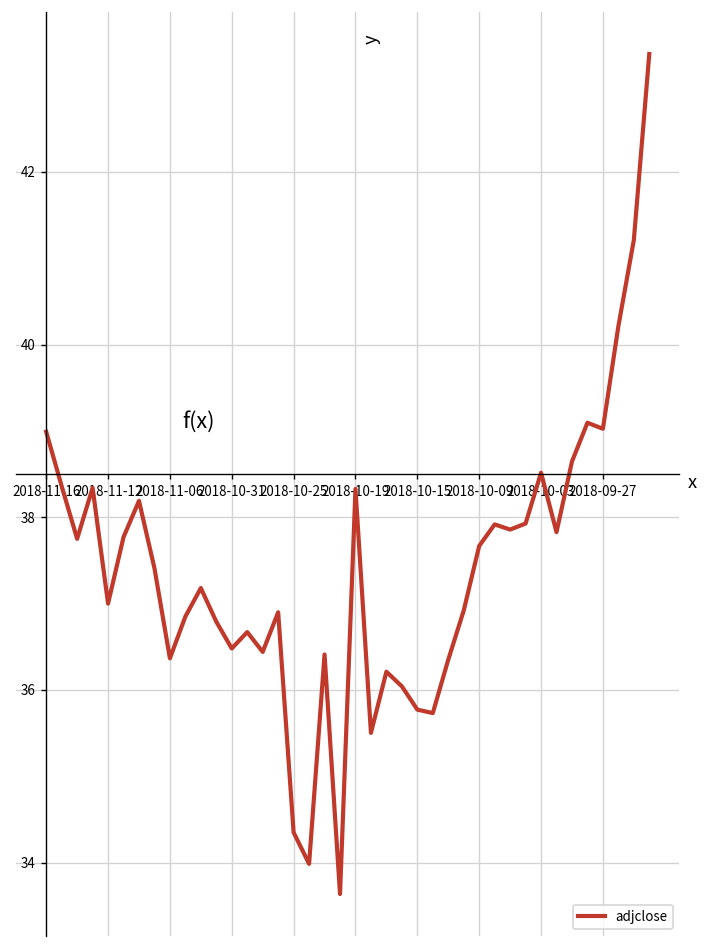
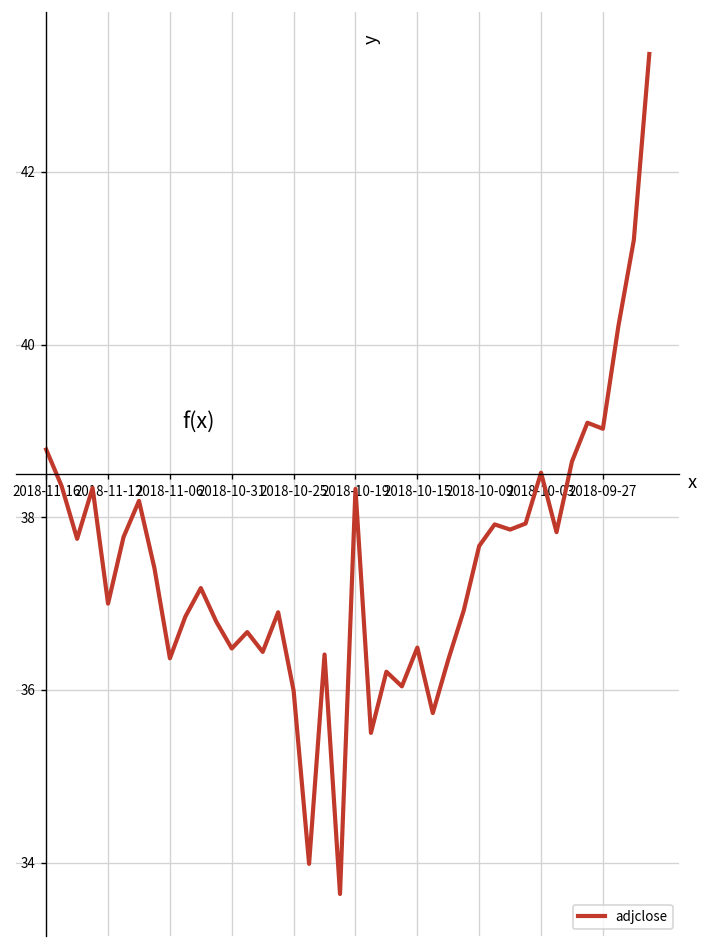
  {
-   "2018-11-16": 39.0,
+   "2018-11-16": 38.8,
    "2018-11-12": 37.0,
    "2018-11-06": 36.4,
    "2018-10-31": 36.5,
-   "2018-10-25": 34.3,
+   "2018-10-25": 36.0,
    "2018-10-19": 38.3,
-   "2018-10-15": 35.8,
+   "2018-10-15": 36.5,
    "2018-10-09": 37.7,
    "2018-10-03": 38.5,
    "2018-09-27": 39.0
  }
